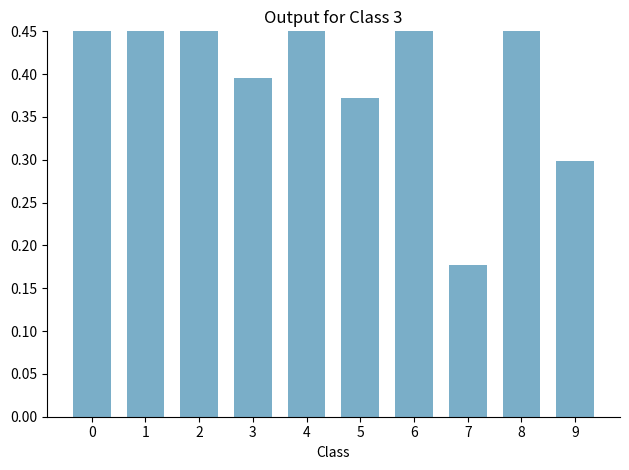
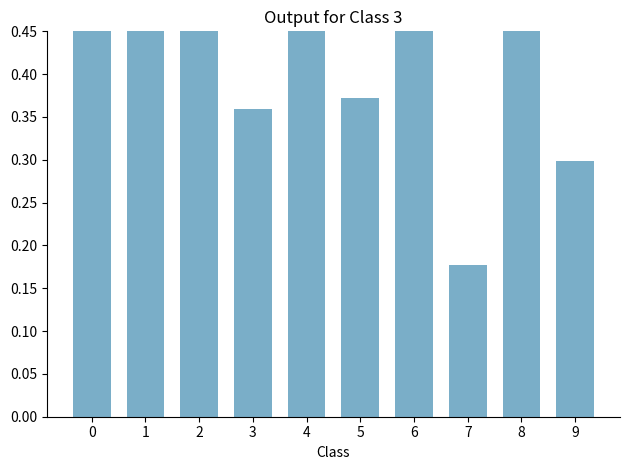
  {
-   "3": 0.40,
+   "3": 0.36,
    "5": 0.37,
    "7": 0.18,
    "9": 0.30
  }
